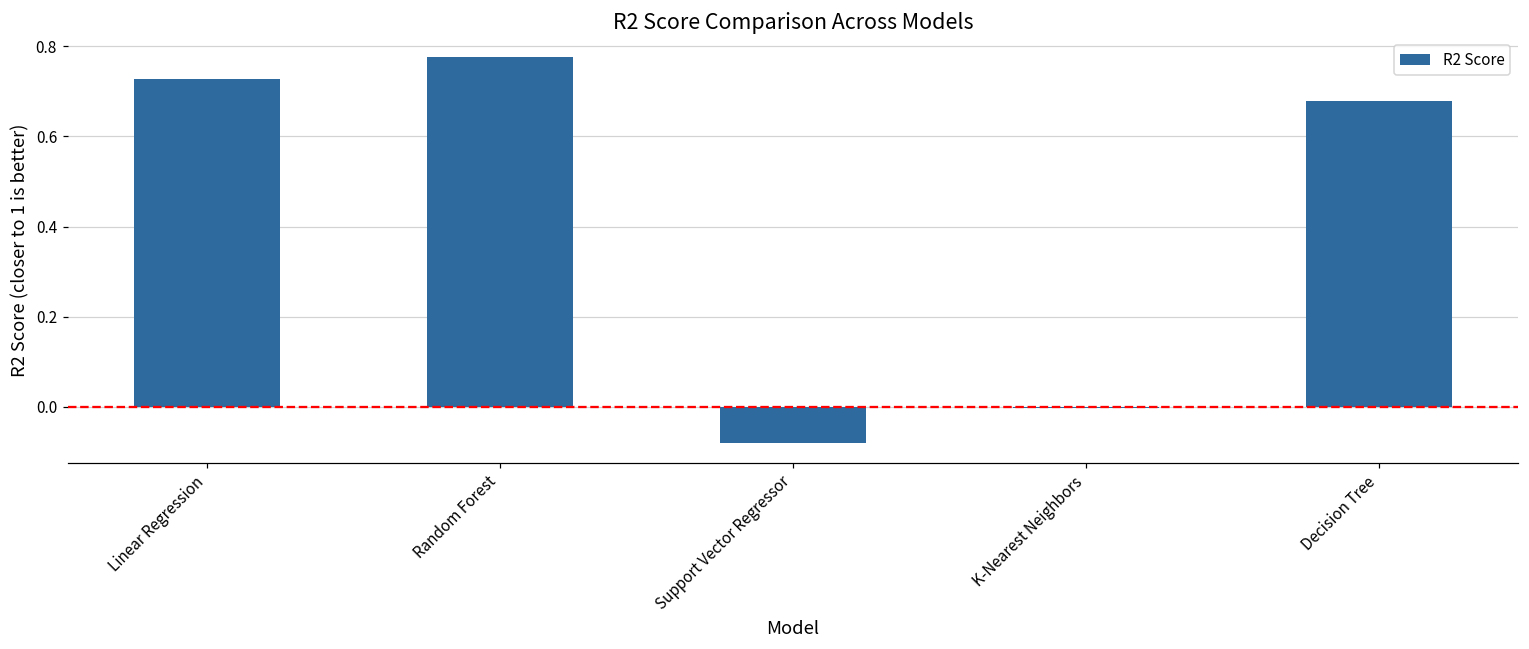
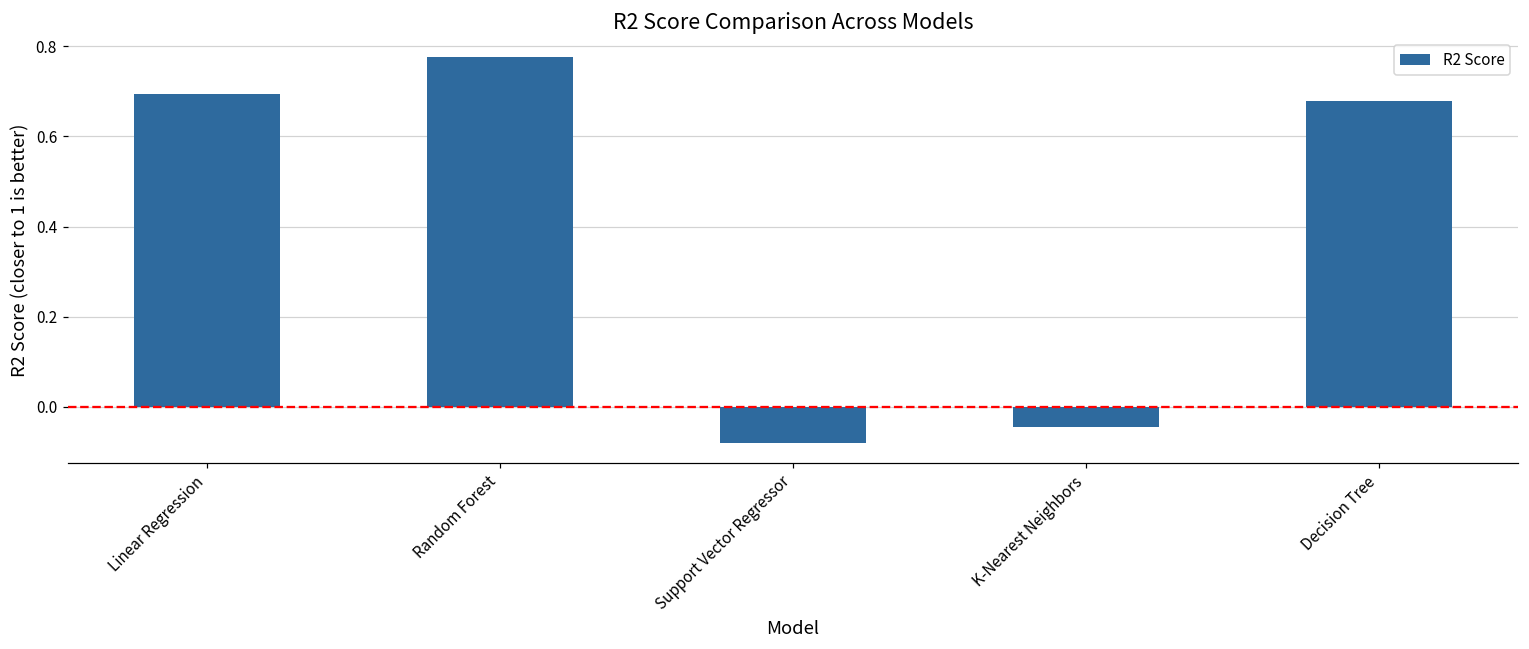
  {
-   "Linear Regression": 0.73,
+   "Linear Regression": 0.69,
    "Random Forest": 0.78,
    "Support Vector Regressor": -0.08,
-   "K-Nearest Neighbors": 0.00,
+   "K-Nearest Neighbors": -0.05,
    "Decision Tree": 0.68
  }
